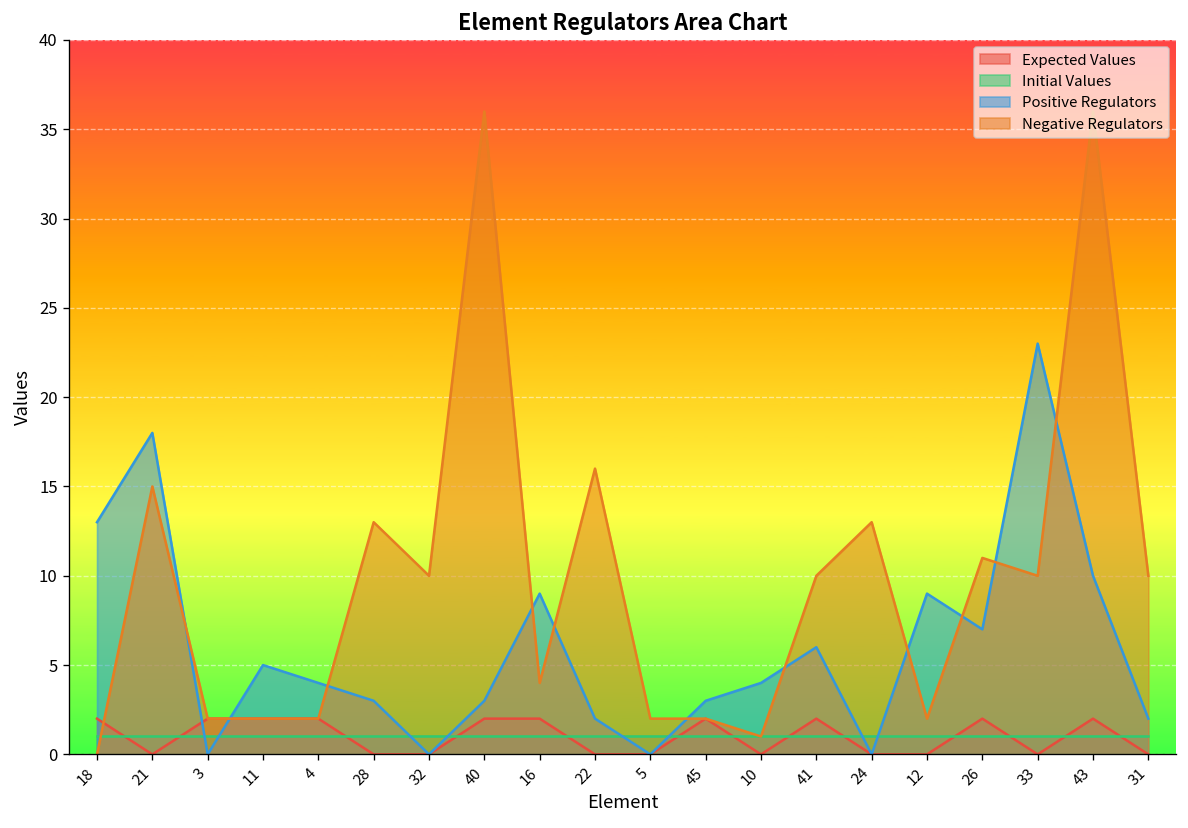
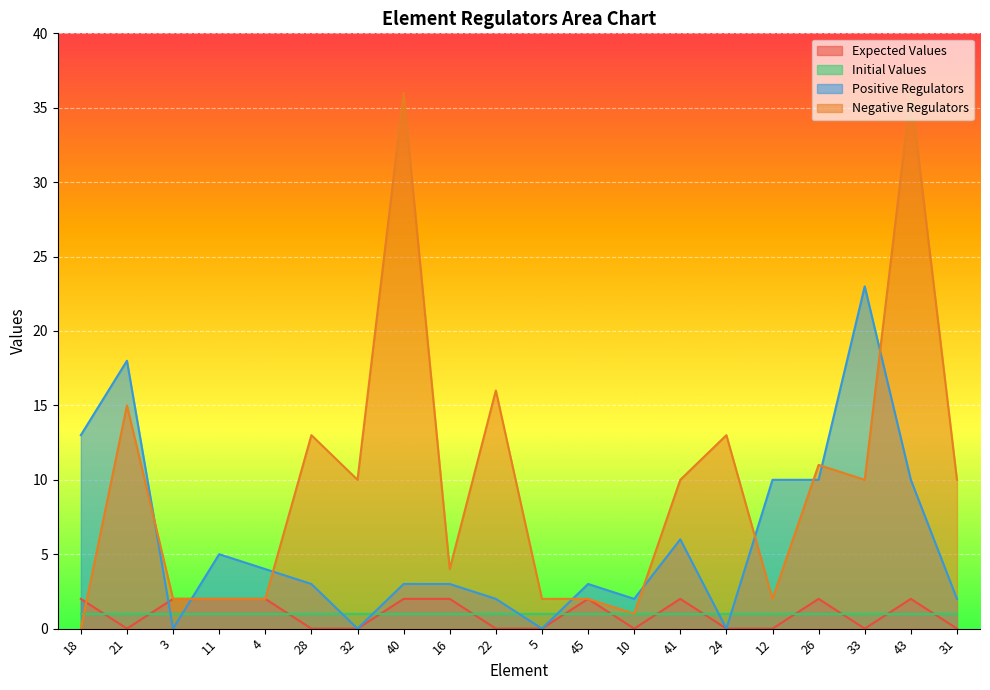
  {
    "Initial Values": {
      "18": 1,
      "21": 1,
      "3": 1,
      "11": 1,
      "4": 1,
      "28": 1,
      "32": 1,
      "40": 1,
      "16": 1,
      "22": 1,
      "5": 1,
      "45": 1,
      "41": 1,
      "24": 1,
      "12": 1,
      "26": 1,
      "33": 1,
      "43": 1,
      "31": 1
    },
    "Positive Regulators": {
      "18": 13,
      "21": 18,
      "3": 0,
      "11": 5,
      "4": 4,
      "28": 3,
      "40": 3,
-     "16": 9,
+     "16": 3,
      "22": 2,
      "45": 3,
-     "10": 4,
+     "10": 2,
      "41": 6,
-     "12": 9,
-     "26": 7,
+     "12": 10,
+     "26": 10,
      "33": 23,
      "43": 10,
      "31": 2
    }
  }
